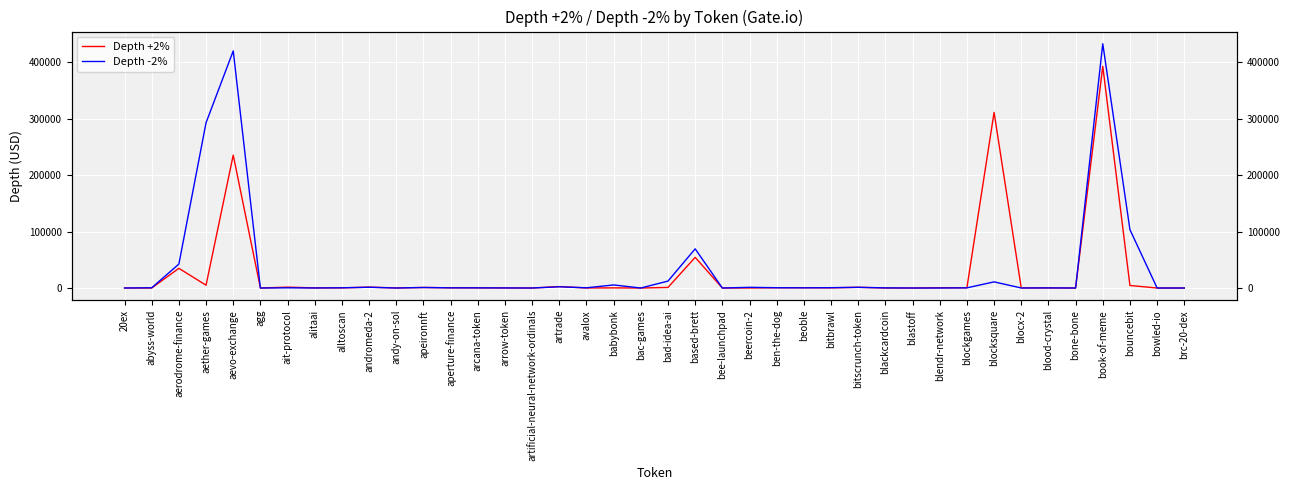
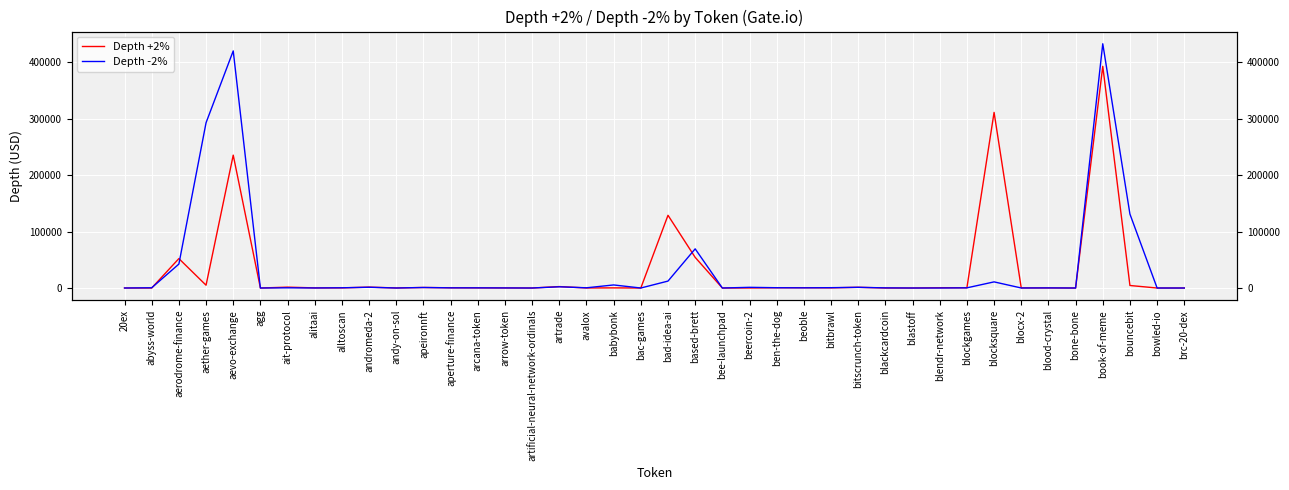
  {
    "Depth +2%": {
-     "aerodrome-finance": 30000,
+     "aerodrome-finance": 50000,
      "aether-games": 0,
      "aevo-exchange": 240000,
      "babybonk": 0,
-     "bad-idea-ai": 0,
+     "bad-idea-ai": 130000,
      "based-brett": 50000,
      "blocksquare": 310000,
      "book-of-meme": 390000,
      "bouncebit": 0
    },
    "Depth -2%": {
      "aerodrome-finance": 40000,
      "aether-games": 290000,
      "aevo-exchange": 420000,
      "babybonk": 10000,
      "bad-idea-ai": 10000,
      "based-brett": 70000,
      "blocksquare": 10000,
      "book-of-meme": 430000,
-     "bouncebit": 100000
+     "bouncebit": 130000
    }
  }
